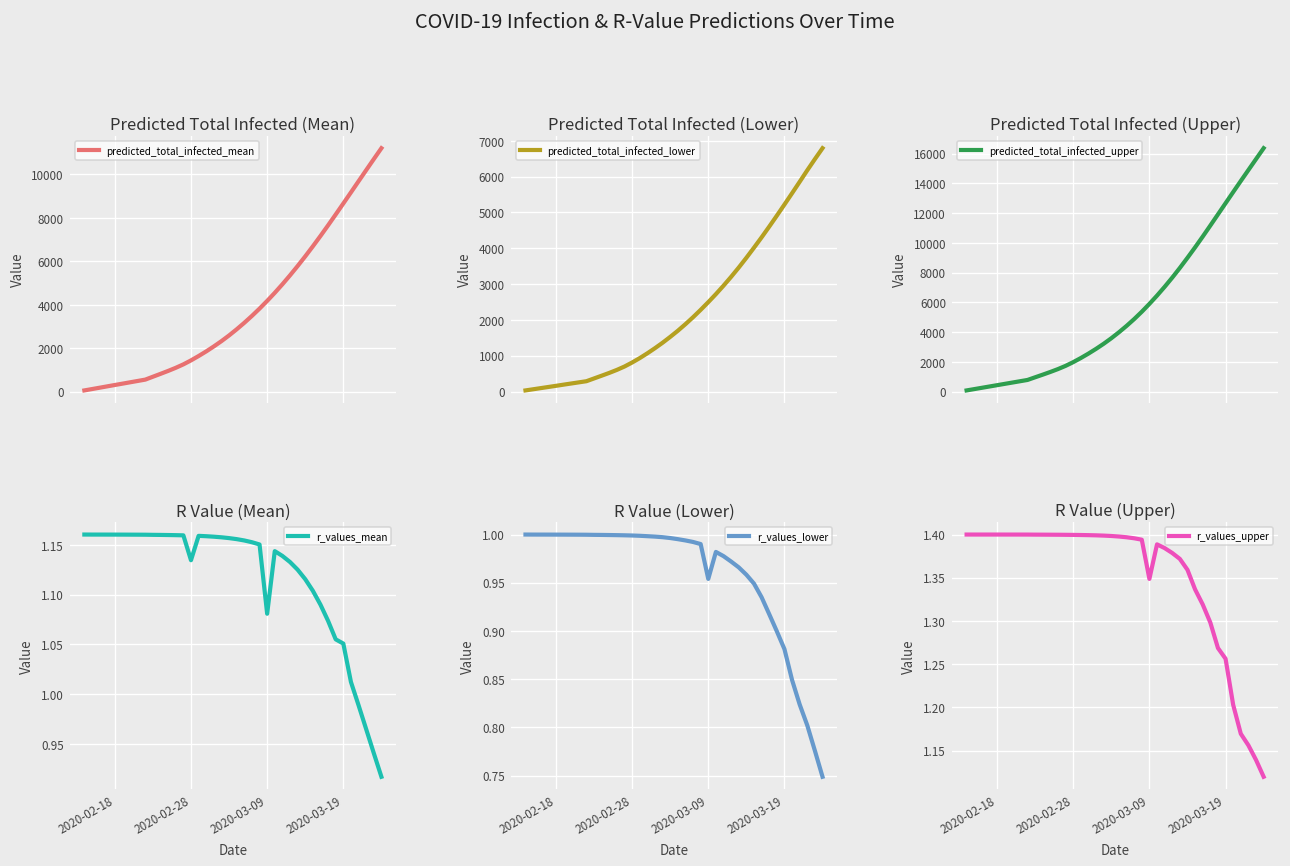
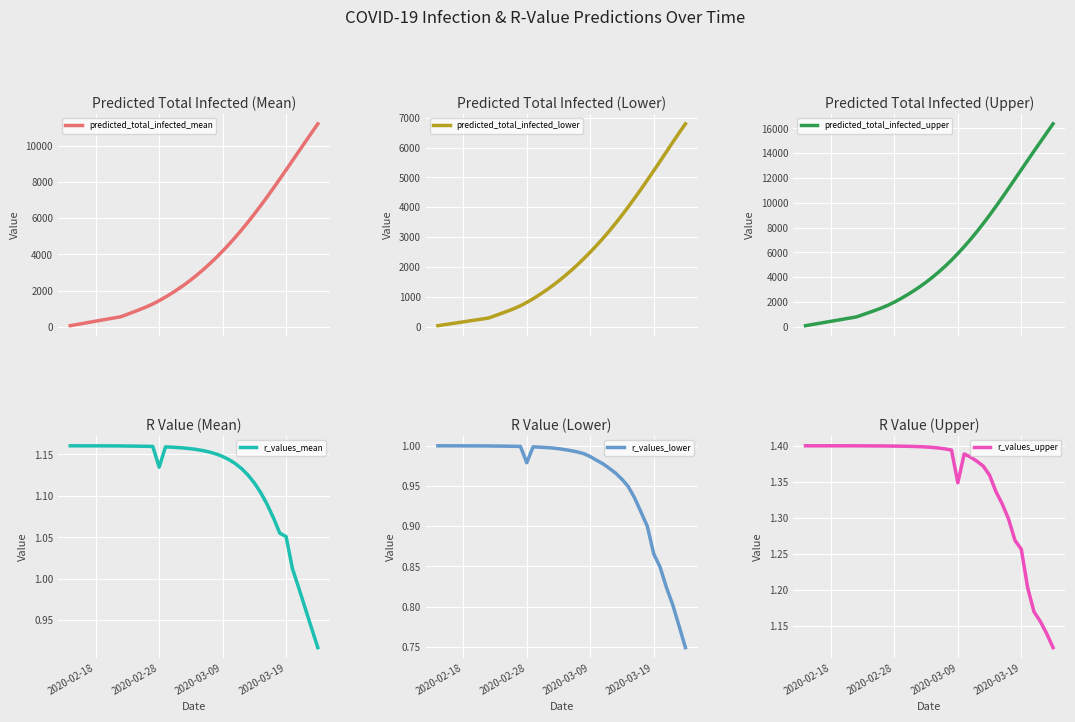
  {
    "R Value (Mean)": {
      "2020-02-18": 1.16,
      "2020-02-28": 1.13,
-     "2020-03-09": 1.08,
+     "2020-03-09": 1.15,
      "2020-03-19": 1.05
    },
    "R Value (Lower)": {
      "2020-02-18": 1.00,
-     "2020-02-28": 1.00,
-     "2020-03-09": 0.95,
-     "2020-03-19": 0.88
+     "2020-02-28": 0.98,
+     "2020-03-09": 0.99,
+     "2020-03-19": 0.87
    },
    "R Value (Upper)": {
      "2020-02-18": 1.40,
      "2020-02-28": 1.40,
      "2020-03-09": 1.35,
      "2020-03-19": 1.26
    }
  }
